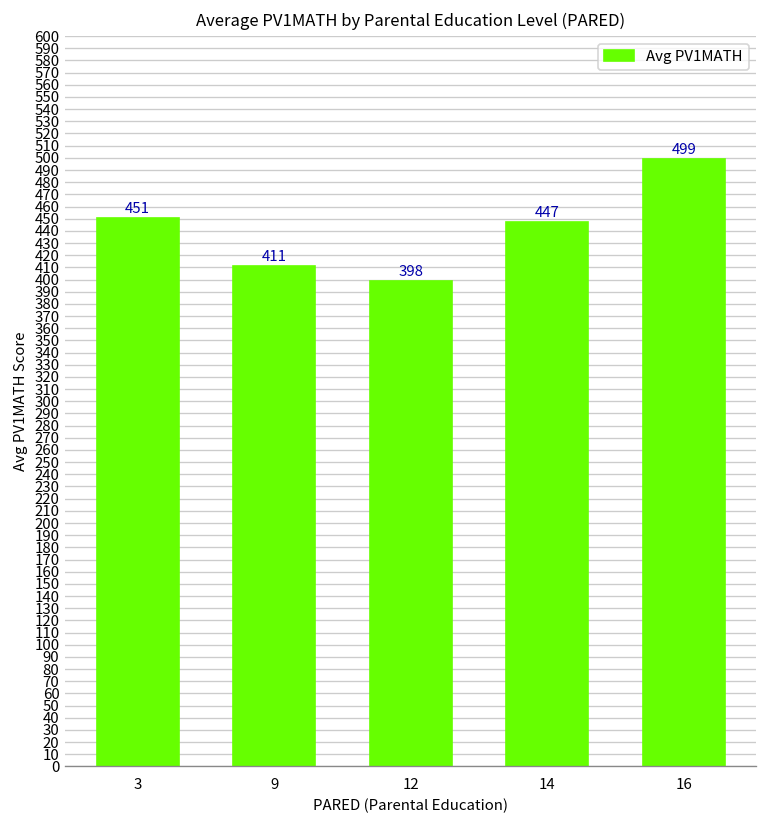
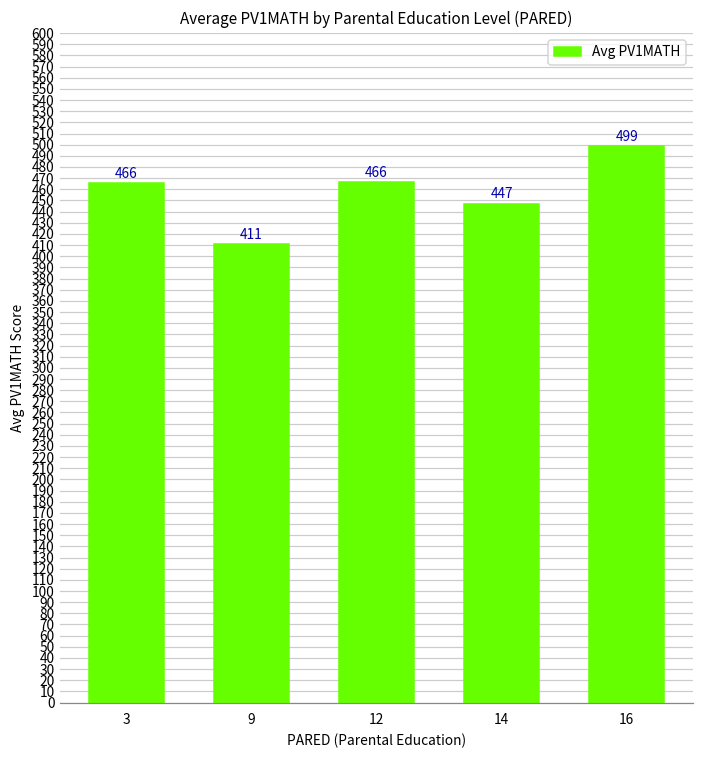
  {
-   "3": 451,
+   "3": 466,
    "9": 411,
-   "12": 398,
+   "12": 466,
    "14": 447,
    "16": 499
  }
